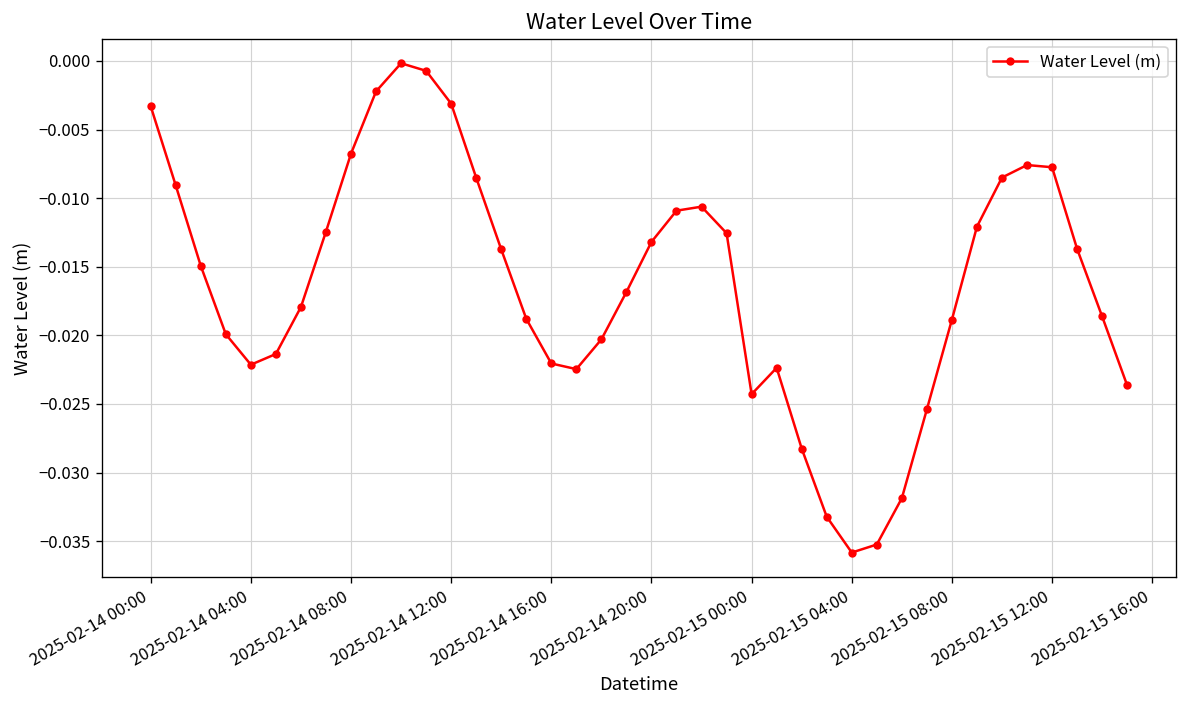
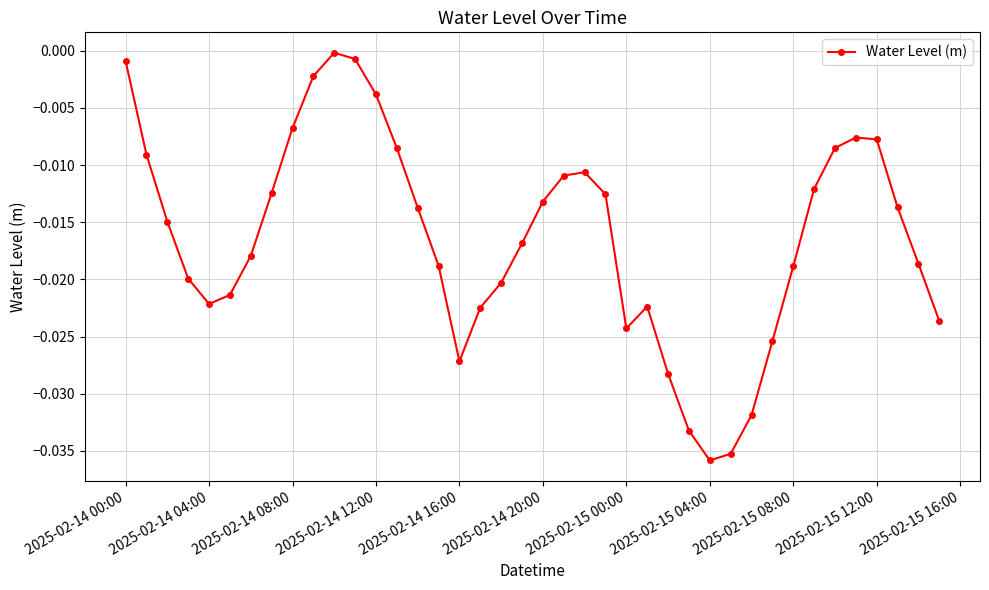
  {
-   "2025-02-14 00:00": -0.0033,
+   "2025-02-14 00:00": -0.0009,
    "2025-02-14 04:00": -0.0221,
    "2025-02-14 08:00": -0.0068,
-   "2025-02-14 12:00": -0.0031,
-   "2025-02-14 16:00": -0.0221,
+   "2025-02-14 12:00": -0.0038,
+   "2025-02-14 16:00": -0.0272,
    "2025-02-14 20:00": -0.0132,
    "2025-02-15 00:00": -0.0243,
    "2025-02-15 04:00": -0.0358,
    "2025-02-15 08:00": -0.0189,
    "2025-02-15 12:00": -0.0077
  }
